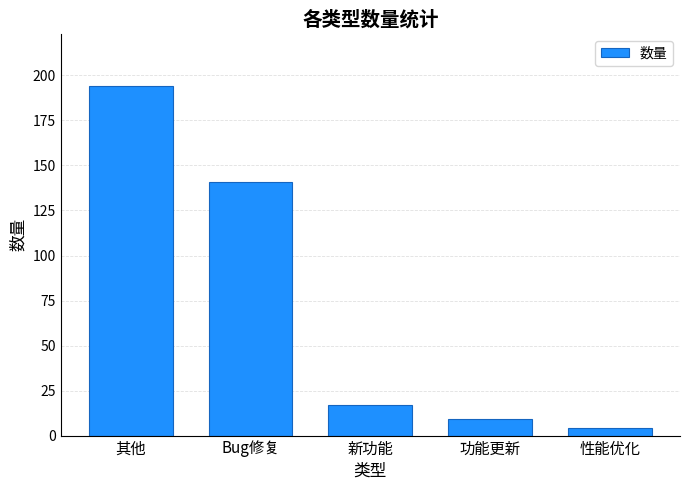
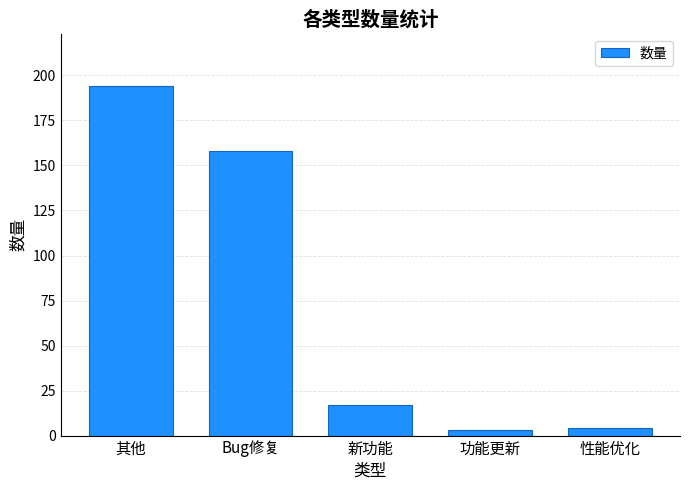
  {
    "其他": 194,
-   "Bug修复": 141,
+   "Bug修复": 158,
    "新功能": 17,
-   "功能更新": 9,
+   "功能更新": 3,
    "性能优化": 4
  }
